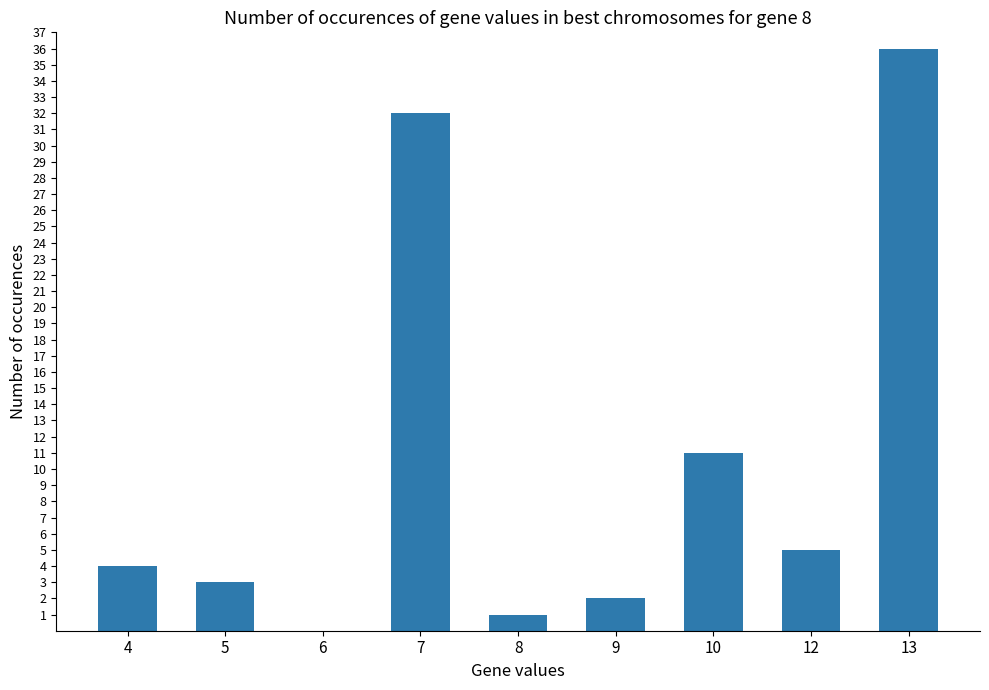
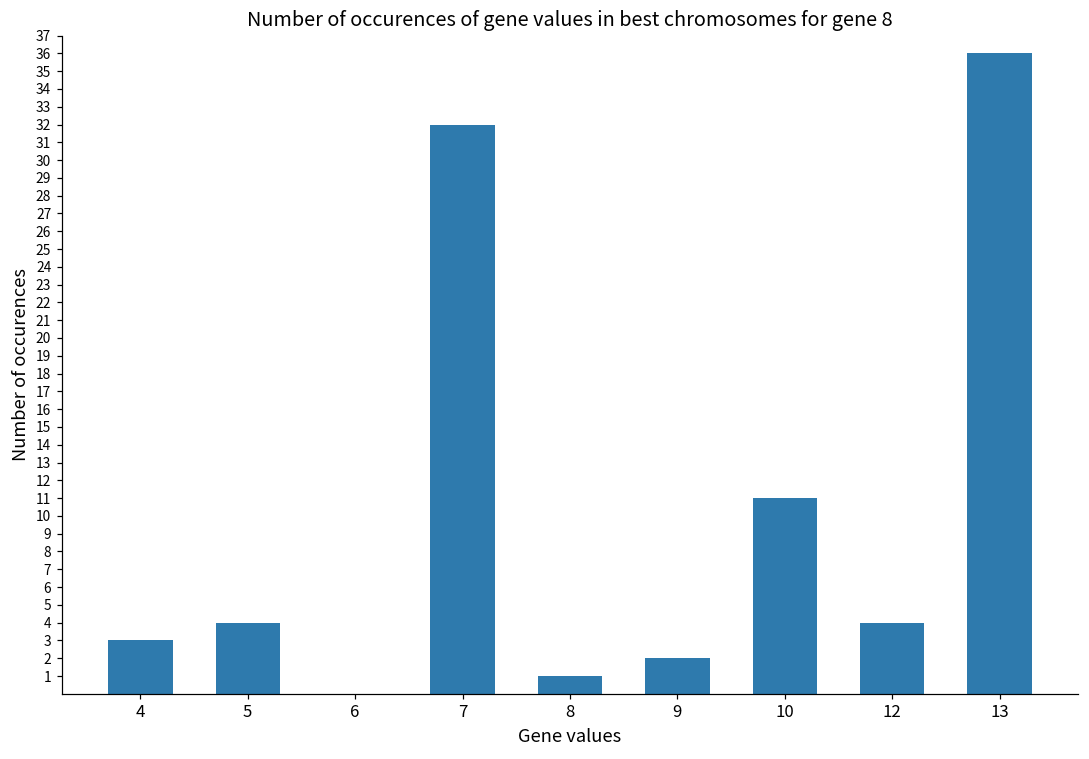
  {
-   "4": 4,
-   "5": 3,
+   "4": 3,
+   "5": 4,
    "6": 0,
    "7": 32,
    "8": 1,
    "9": 2,
    "10": 11,
-   "12": 5,
+   "12": 4,
    "13": 36
  }
